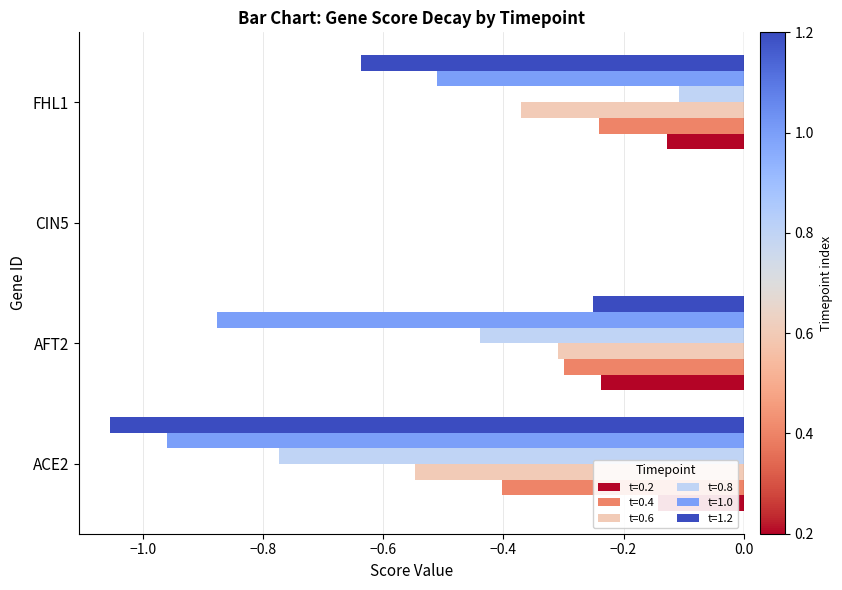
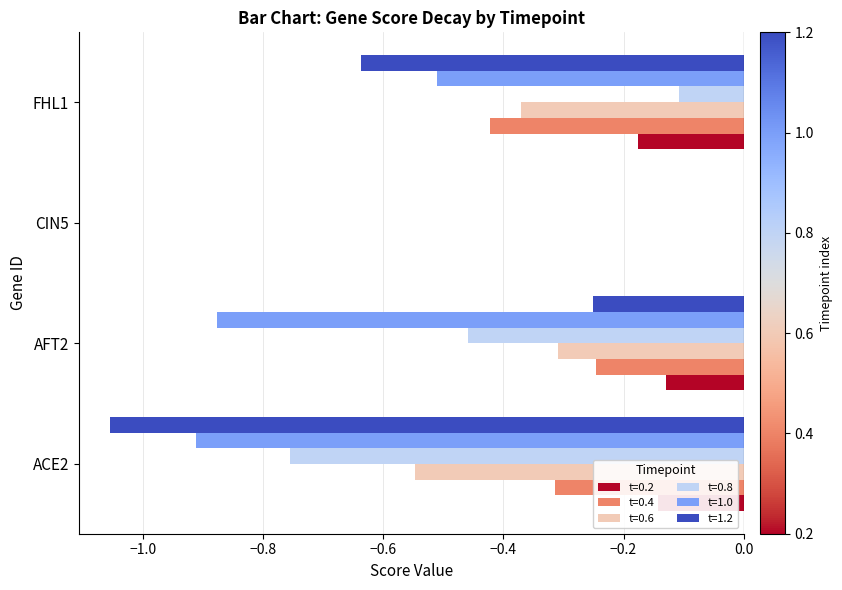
  {
    "t=0.2": {
-     "FHL1": -0.13,
+     "FHL1": -0.18,
      "CIN5": 0.00,
-     "AFT2": -0.24
+     "AFT2": -0.13
    },
    "t=0.4": {
-     "FHL1": -0.24,
+     "FHL1": -0.42,
      "CIN5": 0.00,
-     "AFT2": -0.30,
-     "ACE2": -0.40
+     "AFT2": -0.25,
+     "ACE2": -0.31
    },
    "t=0.6": {
      "FHL1": -0.37,
      "CIN5": 0.00,
      "AFT2": -0.31,
      "ACE2": -0.55
    },
    "t=0.8": {
      "FHL1": -0.11,
      "CIN5": 0.00,
-     "AFT2": -0.44,
-     "ACE2": -0.77
+     "AFT2": -0.46,
+     "ACE2": -0.76
    },
    "t=1.0": {
      "FHL1": -0.51,
      "CIN5": 0.00,
      "AFT2": -0.88,
-     "ACE2": -0.96
+     "ACE2": -0.91
    },
    "t=1.2": {
      "FHL1": -0.64,
      "CIN5": 0.00,
      "AFT2": -0.25,
      "ACE2": -1.05
    }
  }
